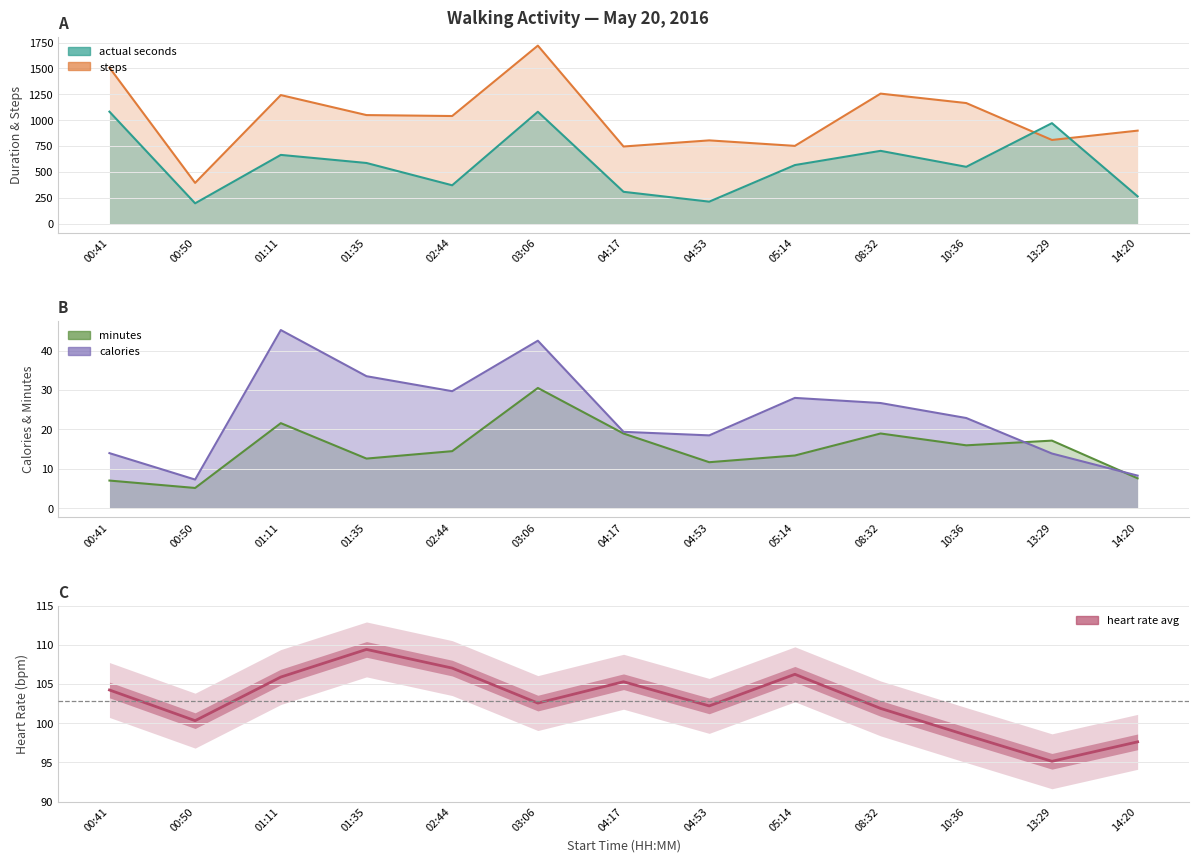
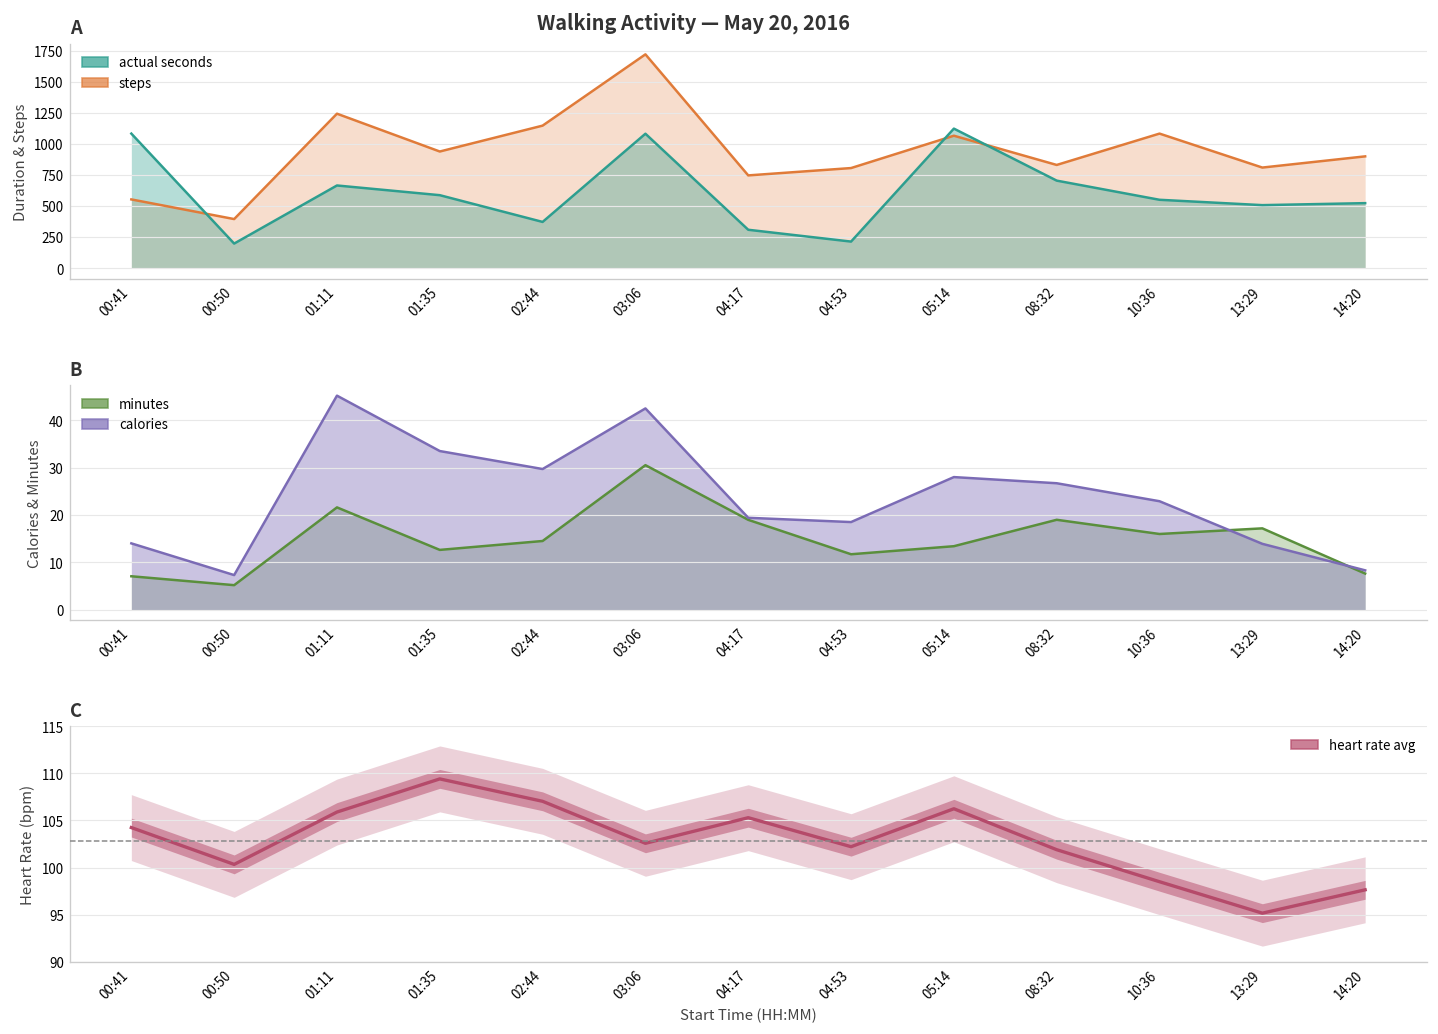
  {
    "A": {
      "steps": {
-       "00:41": 1510,
+       "00:41": 550,
        "00:50": 400,
        "01:11": 1240,
-       "01:35": 1050,
-       "02:44": 1040,
+       "01:35": 940,
+       "02:44": 1150,
        "03:06": 1720,
        "04:17": 750,
        "04:53": 810,
-       "05:14": 750,
-       "08:32": 1260,
-       "10:36": 1170,
+       "05:14": 1070,
+       "08:32": 830,
+       "10:36": 1080,
        "13:29": 810,
        "14:20": 900
      },
      "actual seconds": {
        "00:41": 1080,
        "00:50": 200,
        "01:11": 670,
        "01:35": 590,
        "02:44": 370,
        "03:06": 1080,
        "04:17": 310,
        "04:53": 220,
-       "05:14": 570,
+       "05:14": 1120,
        "08:32": 710,
        "10:36": 550,
-       "13:29": 970,
-       "14:20": 270
+       "13:29": 510,
+       "14:20": 520
      }
    }
  }
